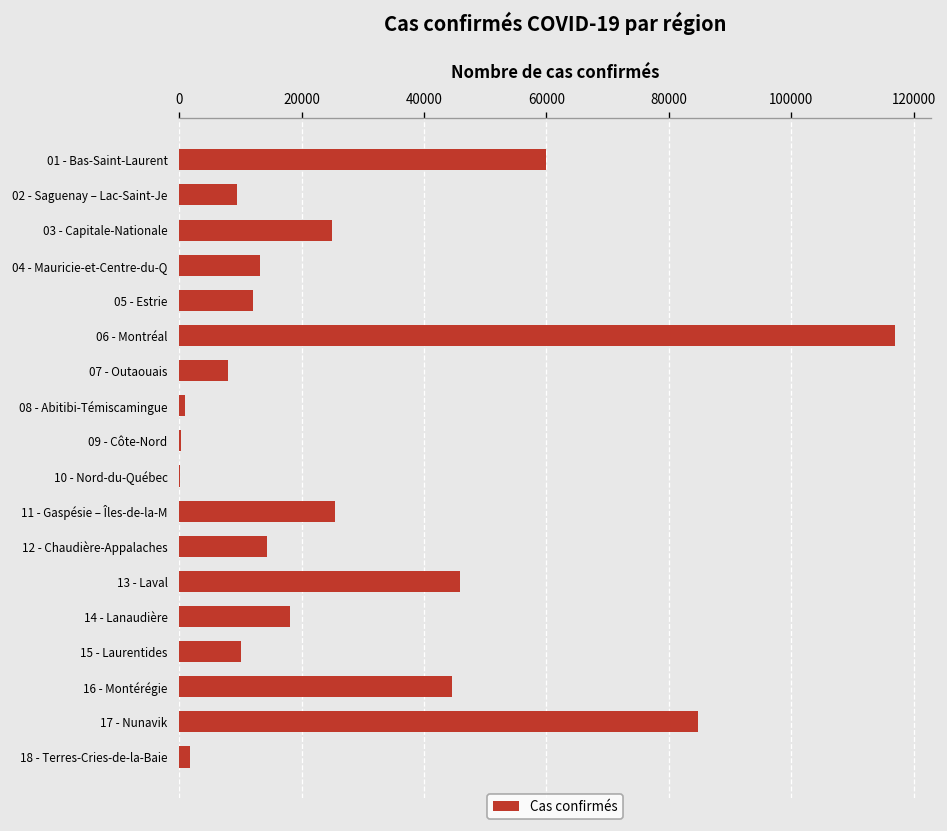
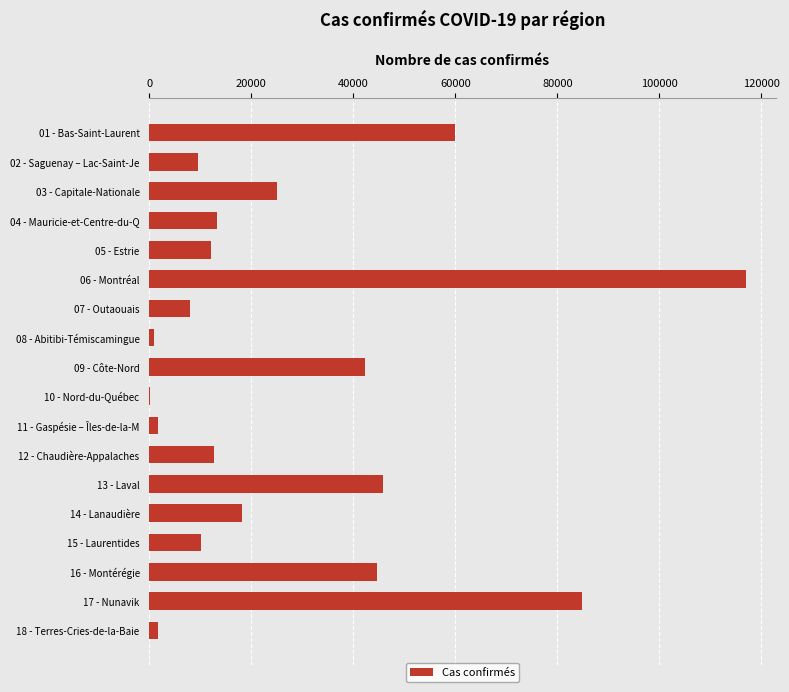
  {
    "01 - Bas-Saint-Laurent": 60000,
    "02 - Saguenay – Lac-Saint-Je": 10000,
    "03 - Capitale-Nationale": 25000,
    "04 - Mauricie-et-Centre-du-Q": 13000,
    "05 - Estrie": 12000,
    "06 - Montréal": 117000,
    "07 - Outaouais": 8000,
    "08 - Abitibi-Témiscamingue": 1000,
-   "09 - Côte-Nord": 0,
-   "11 - Gaspésie – Îles-de-la-M": 25000,
-   "12 - Chaudière-Appalaches": 14000,
+   "09 - Côte-Nord": 42000,
+   "11 - Gaspésie – Îles-de-la-M": 2000,
+   "12 - Chaudière-Appalaches": 13000,
    "13 - Laval": 46000,
    "14 - Lanaudière": 18000,
    "15 - Laurentides": 10000,
    "16 - Montérégie": 45000,
    "17 - Nunavik": 85000,
    "18 - Terres-Cries-de-la-Baie": 2000
  }
